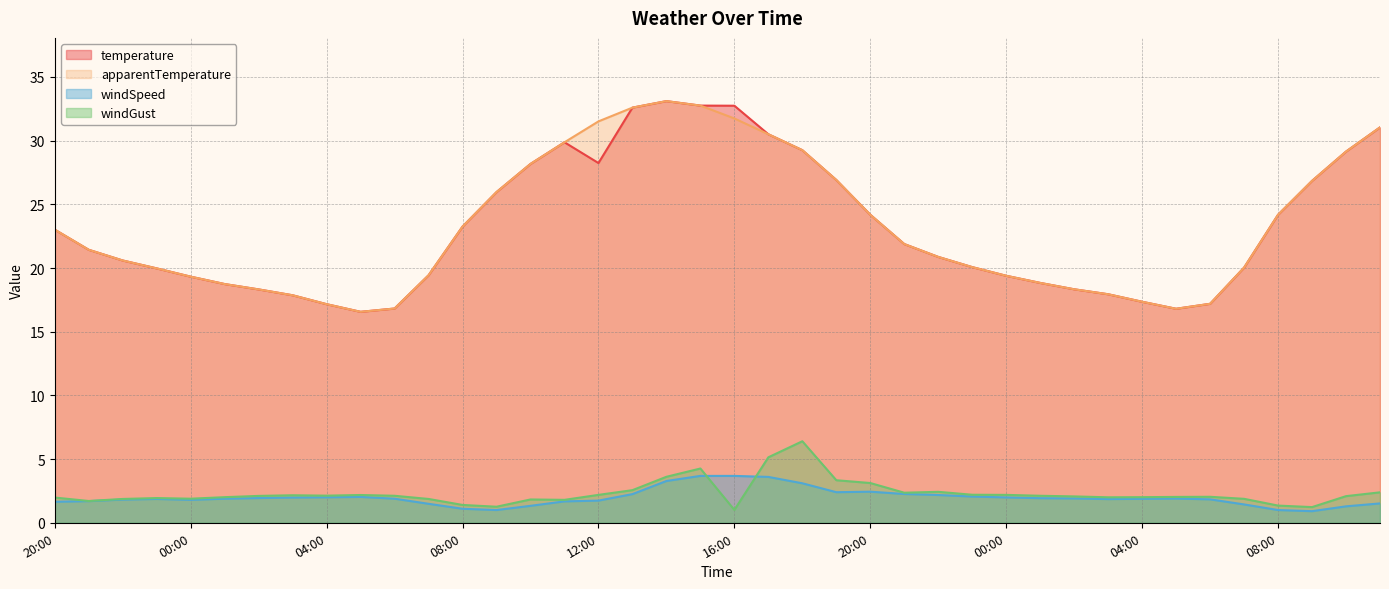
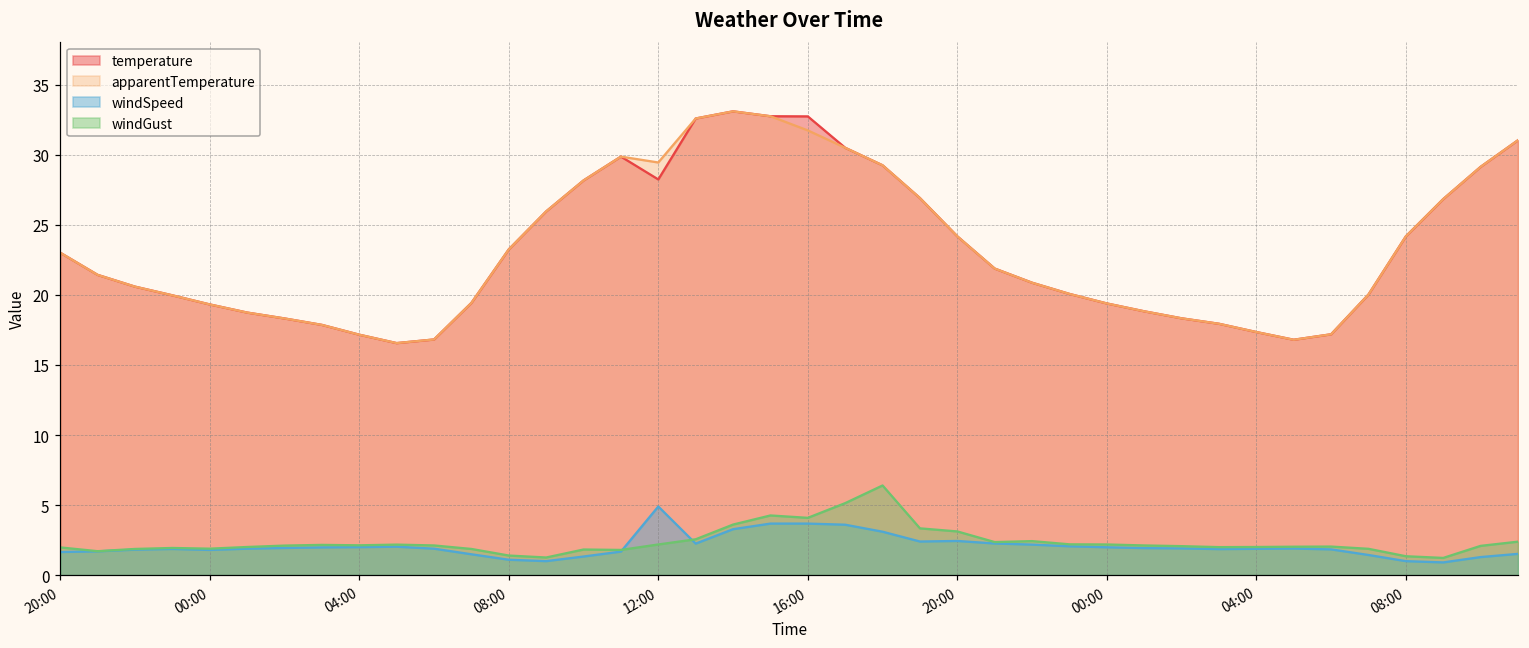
  {
    "temperature": {
      "12:00": 28.2,
      "16:00": 32.7
    },
    "apparentTemperature": {
-     "12:00": 31.5,
+     "12:00": 29.5,
      "16:00": 31.7
    },
    "windSpeed": {
-     "12:00": 1.7,
+     "12:00": 4.9,
      "16:00": 3.7
    },
    "windGust": {
      "12:00": 2.2,
-     "16:00": 1.0
+     "16:00": 4.1
    }
  }
